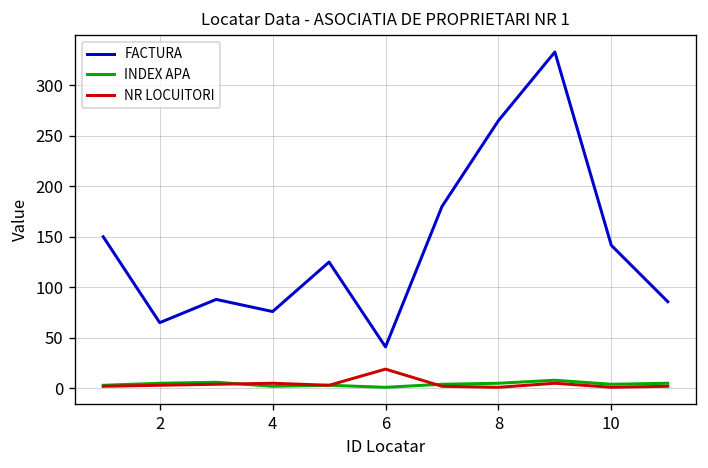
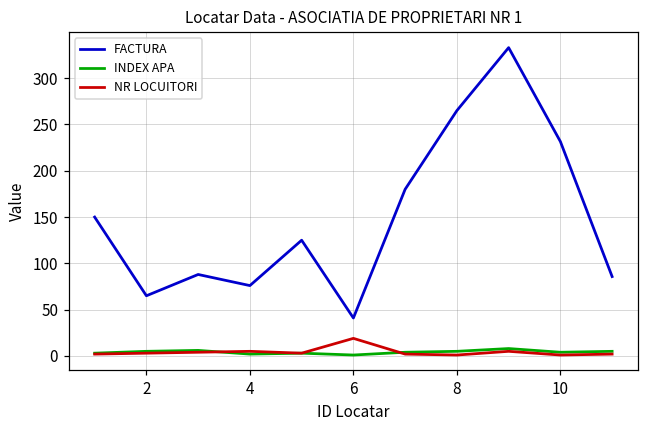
  {
    "FACTURA": {
      "2": 70,
      "4": 80,
      "6": 40,
      "8": 270,
-     "10": 140
+     "10": 230
    },
    "INDEX APA": {
      "6": 0,
      "8": 10,
      "10": 0
    },
    "NR LOCUITORI": {
      "6": 20,
      "8": 0,
      "10": 0
    }
  }
